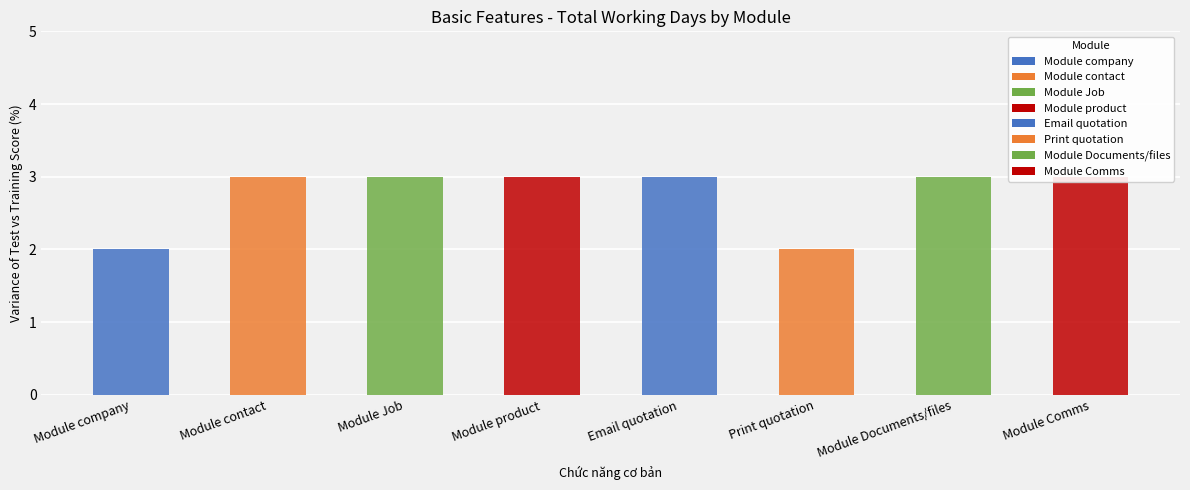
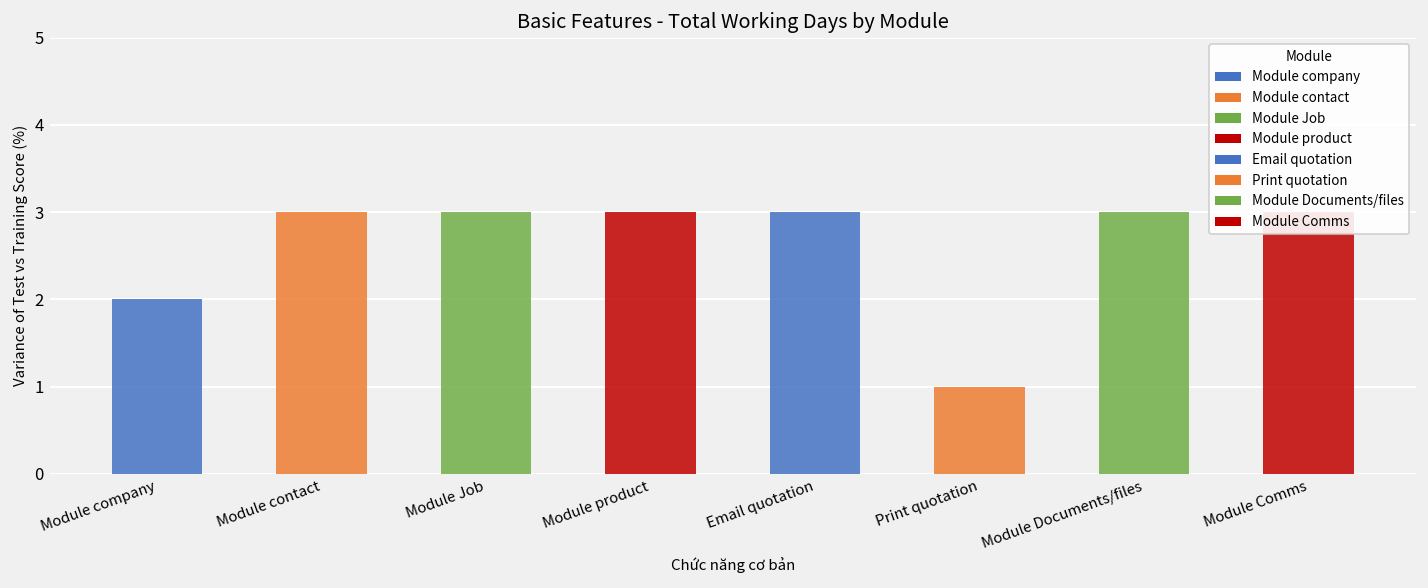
  {
    "Module company": 2,
    "Module contact": 3,
    "Module Job": 3,
    "Module product": 3,
    "Email quotation": 3,
-   "Print quotation": 2,
+   "Print quotation": 1,
    "Module Documents/files": 3
  }
